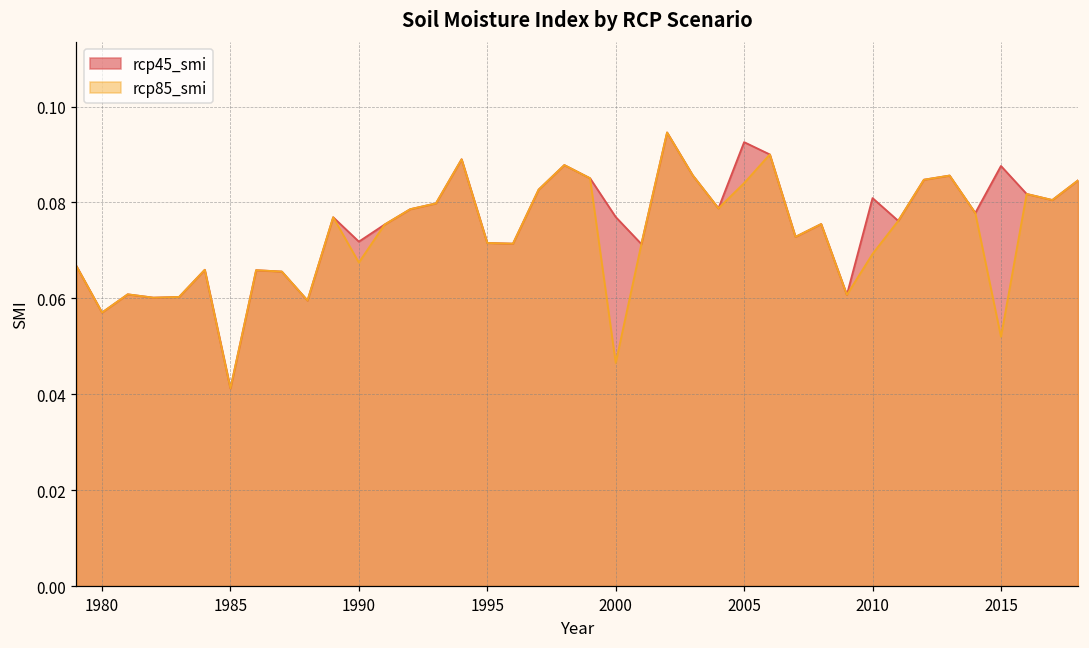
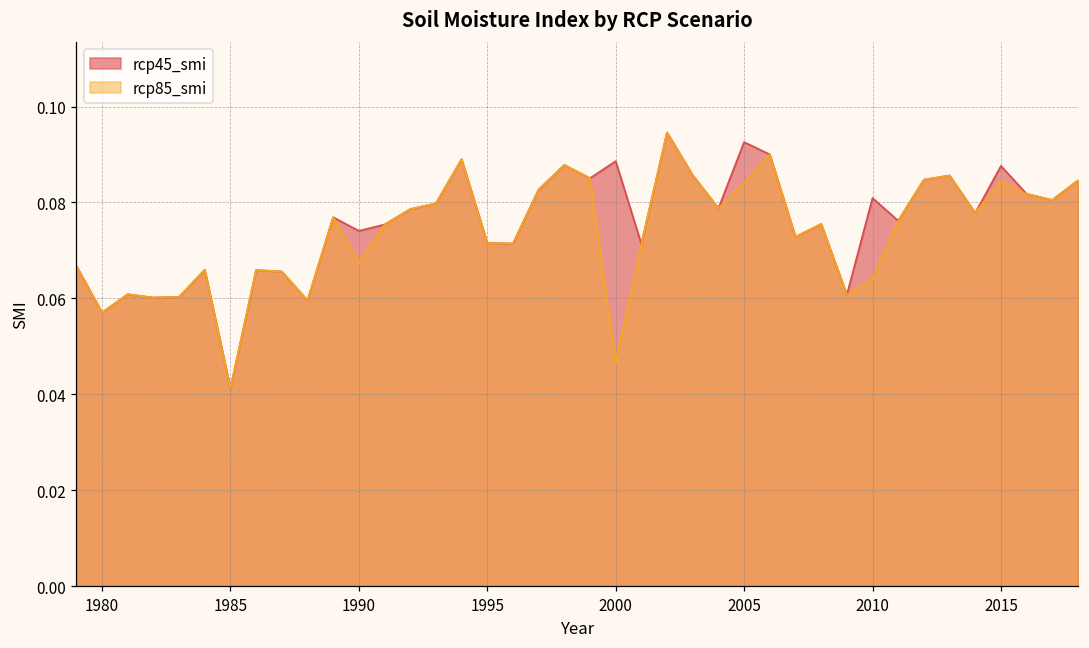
  {
    "rcp45_smi": {
-     "1990": 0.072,
-     "2000": 0.077,
+     "1990": 0.074,
+     "2000": 0.089,
      "2005": 0.093,
      "2010": 0.081,
      "2015": 0.088
    },
    "rcp85_smi": {
      "1990": 0.067,
      "2000": 0.047,
      "2005": 0.084,
-     "2010": 0.069,
-     "2015": 0.052
+     "2010": 0.064,
+     "2015": 0.084
    }
  }
